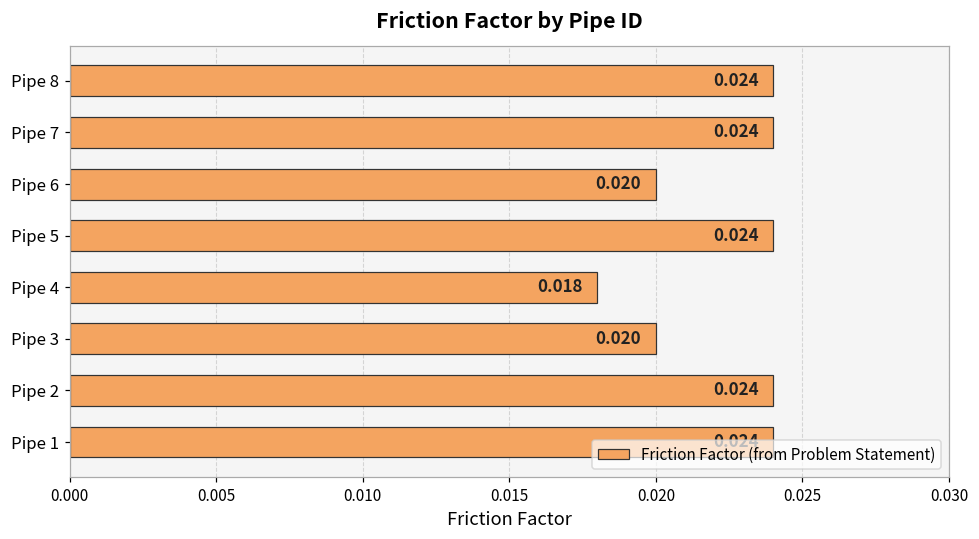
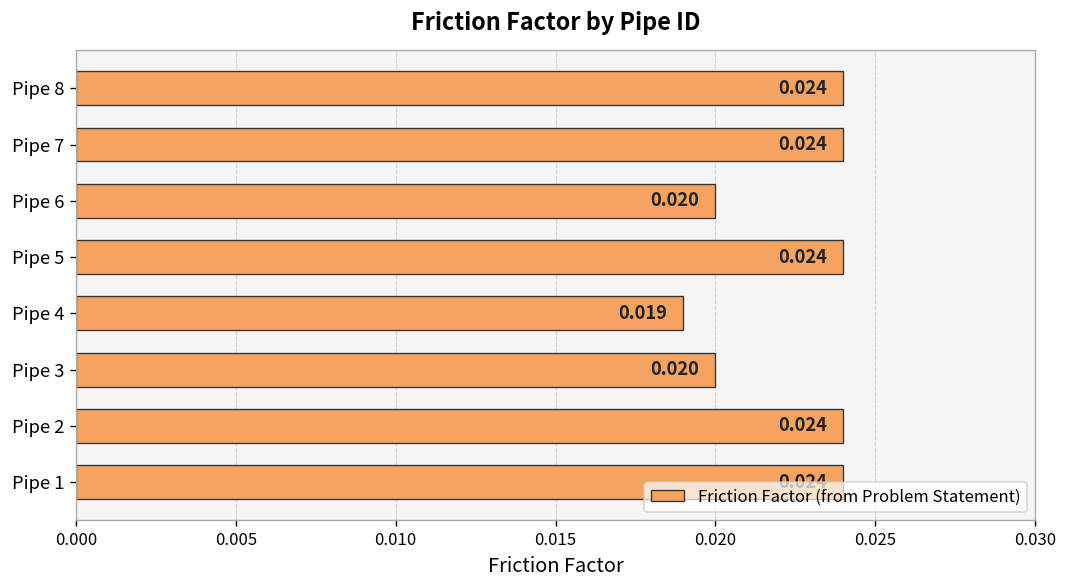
  {
    "Pipe 8": 0.024,
    "Pipe 7": 0.024,
    "Pipe 6": 0.020,
    "Pipe 5": 0.024,
-   "Pipe 4": 0.018,
+   "Pipe 4": 0.019,
    "Pipe 3": 0.020,
    "Pipe 2": 0.024
  }
